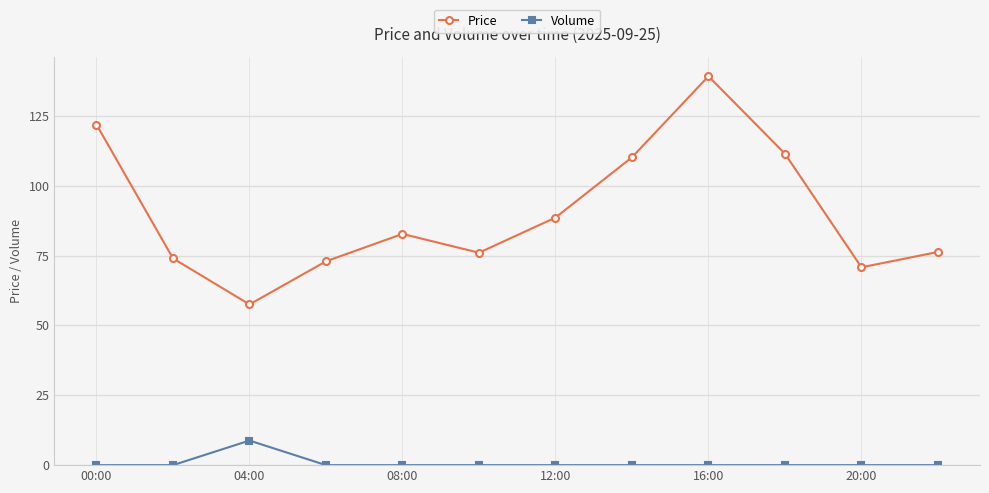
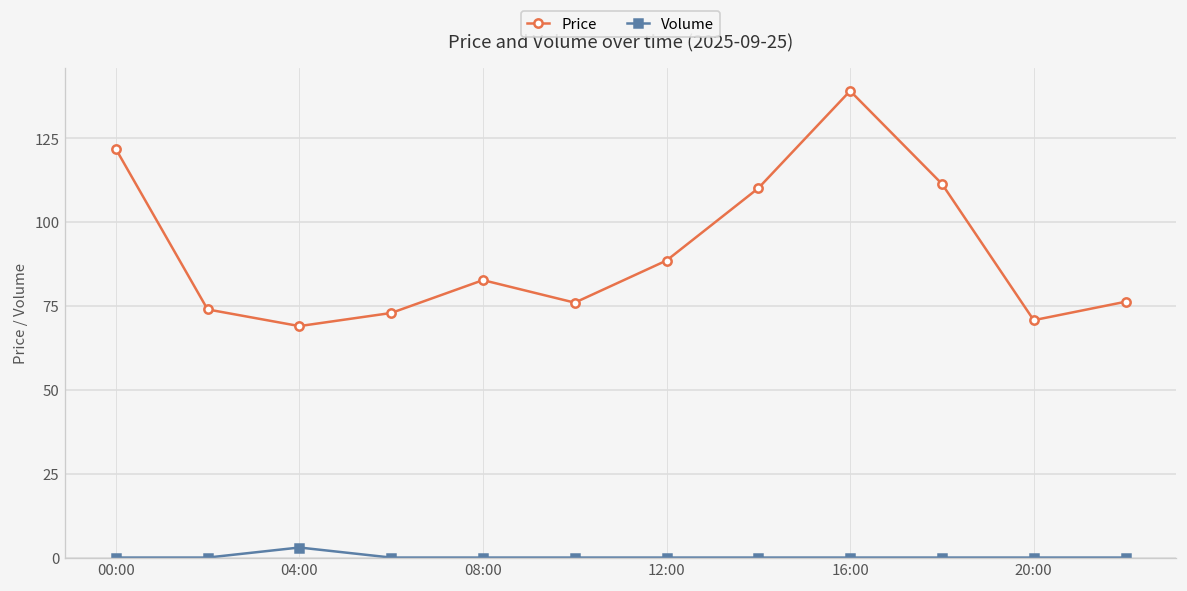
  {
    "Price": {
      "00:00": 122,
-     "04:00": 58,
+     "04:00": 69,
      "08:00": 83,
      "12:00": 89,
      "16:00": 139,
      "20:00": 71
    },
    "Volume": {
      "00:00": 0,
-     "04:00": 9,
+     "04:00": 3,
      "08:00": 0,
      "12:00": 0,
      "16:00": 0,
      "20:00": 0
    }
  }
